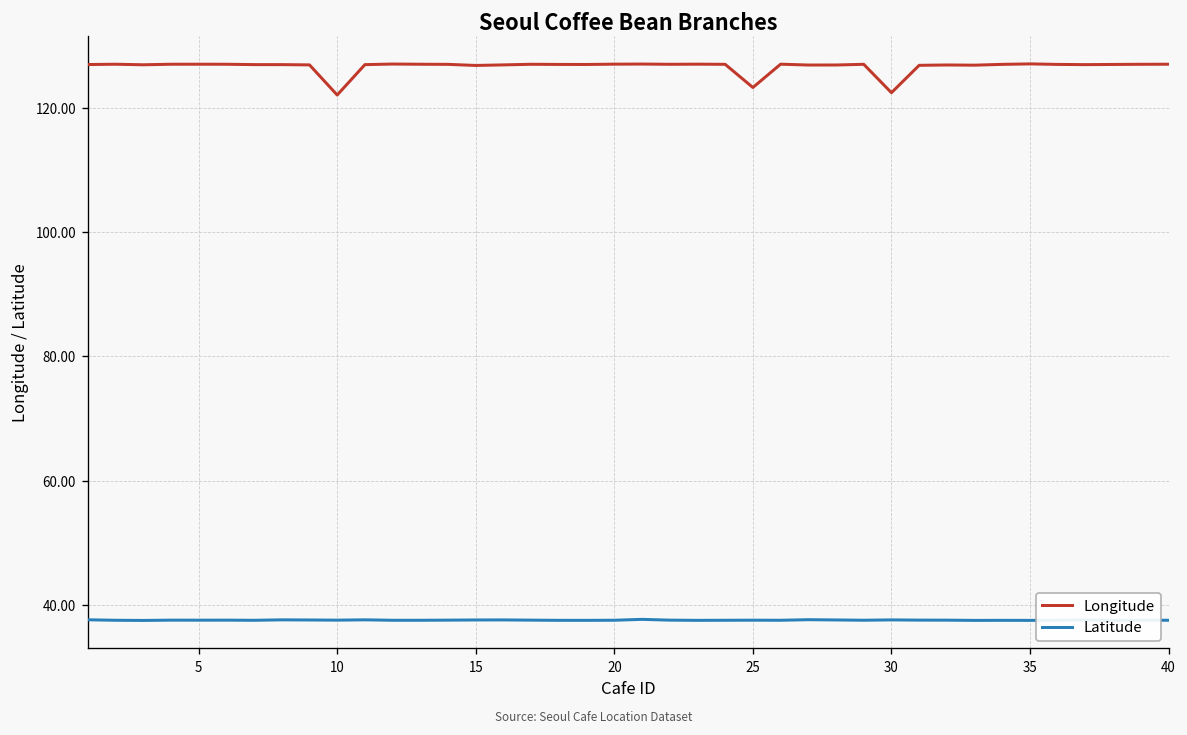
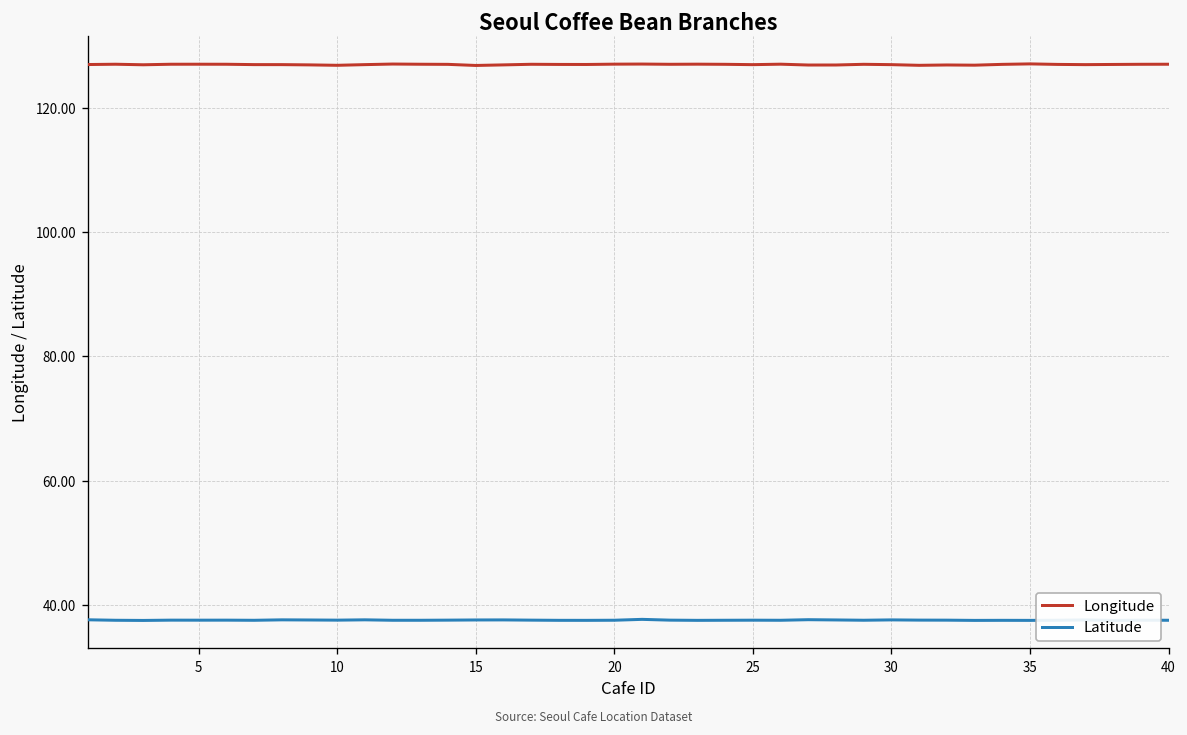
  {
    "Longitude": {
      "5": 127,
-     "10": 122,
+     "10": 127,
      "15": 127,
      "20": 127,
-     "25": 123,
-     "30": 122,
+     "25": 127,
+     "30": 127,
      "35": 127,
      "40": 127
    },
    "Latitude": {
      "5": 38,
      "10": 38,
      "15": 38,
      "20": 38,
      "25": 38,
      "30": 38,
      "35": 37,
      "40": 38
    }
  }
